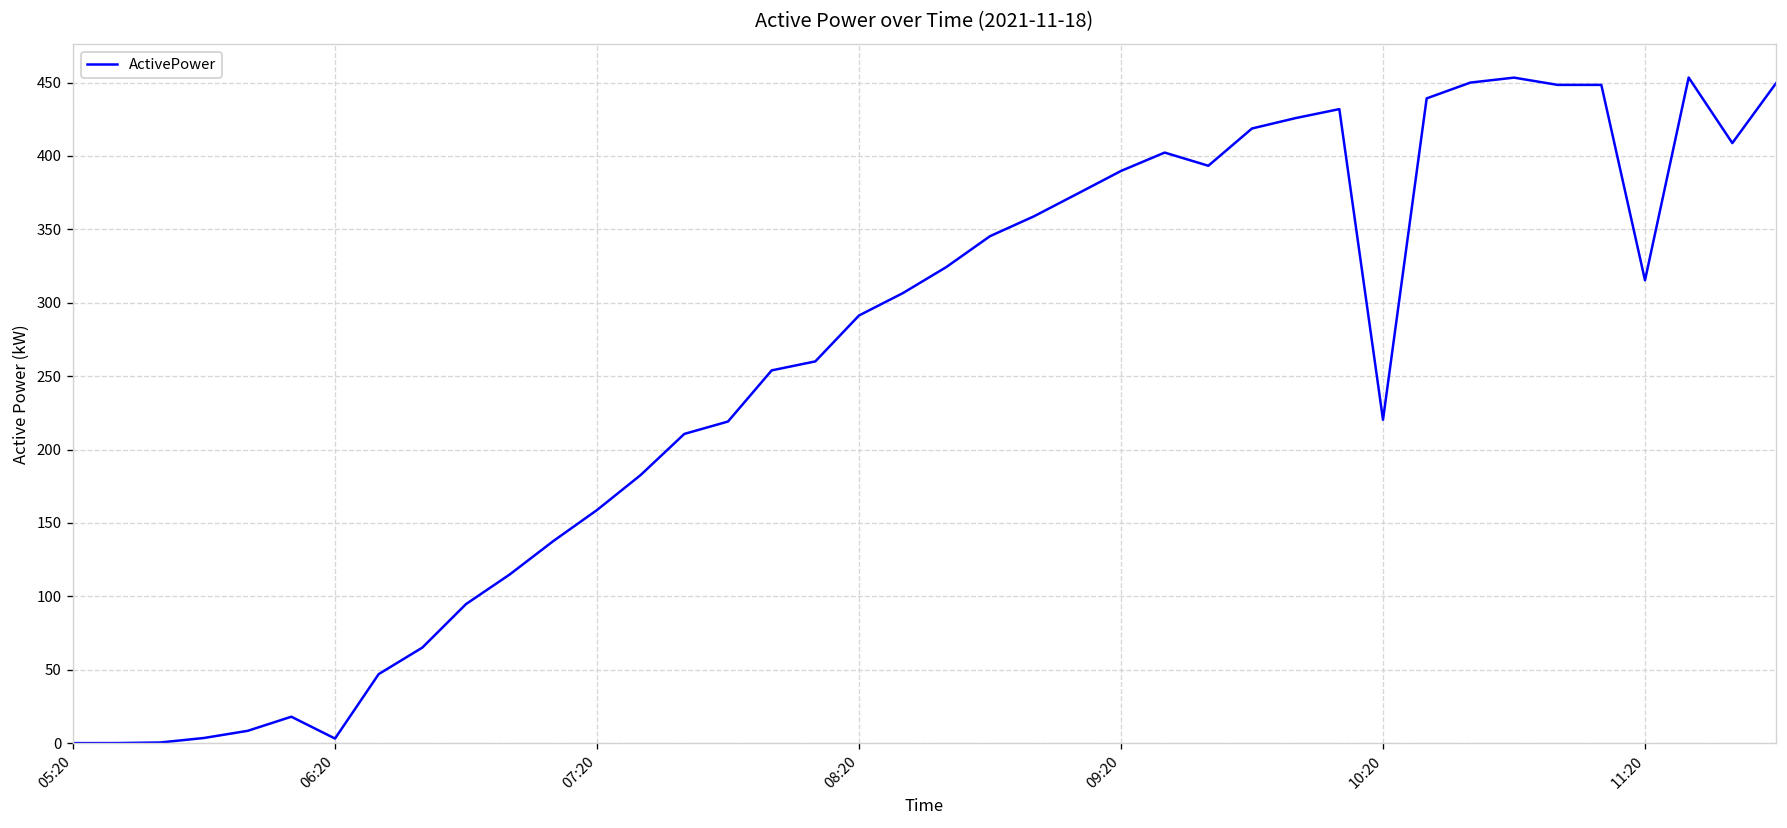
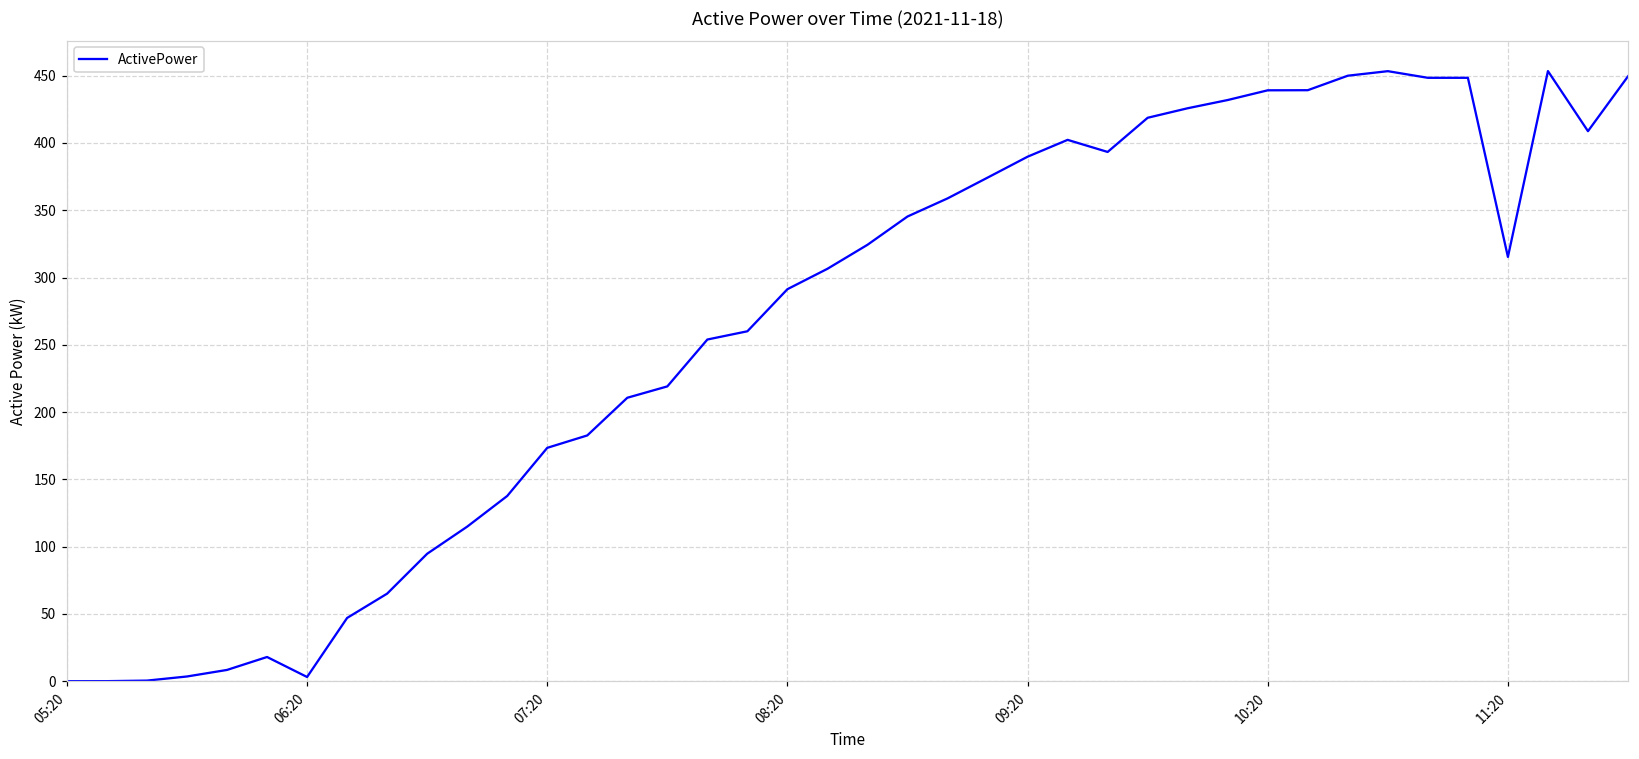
  {
    "05:20": 0,
    "06:20": 3,
-   "07:20": 159,
+   "07:20": 173,
    "08:20": 291,
    "09:20": 390,
-   "10:20": 220,
+   "10:20": 439,
    "11:20": 315
  }
